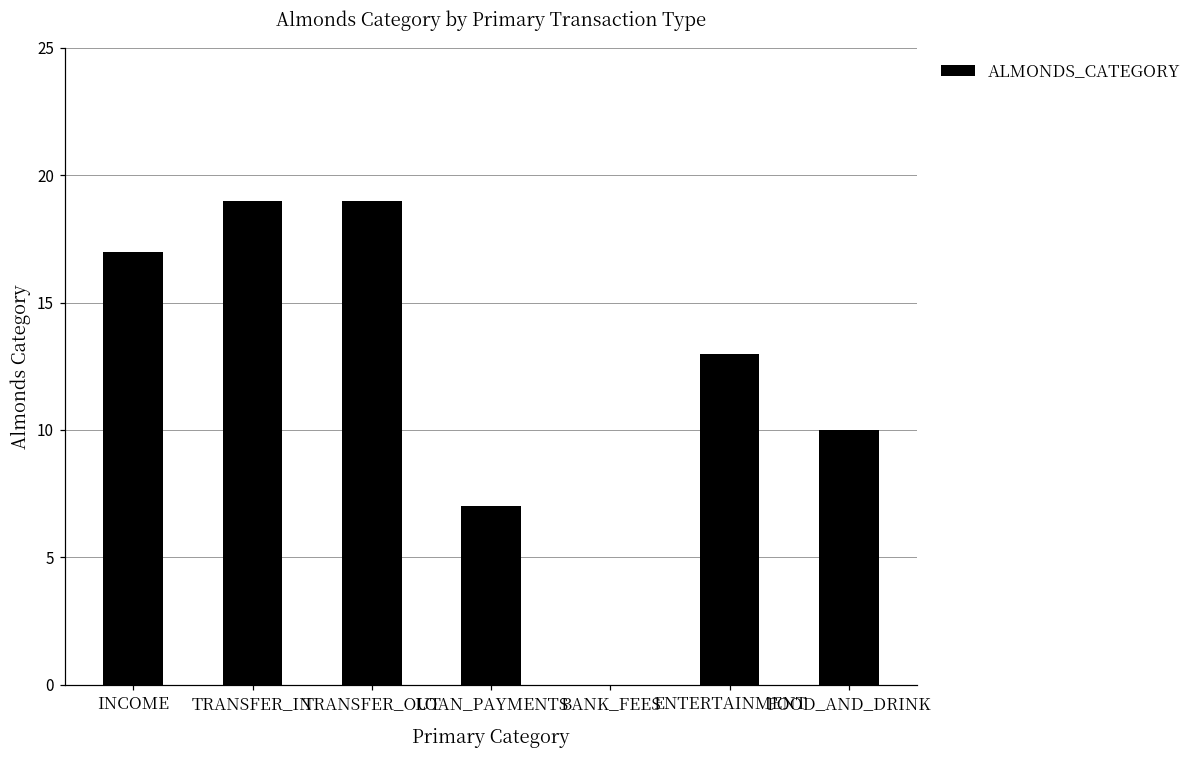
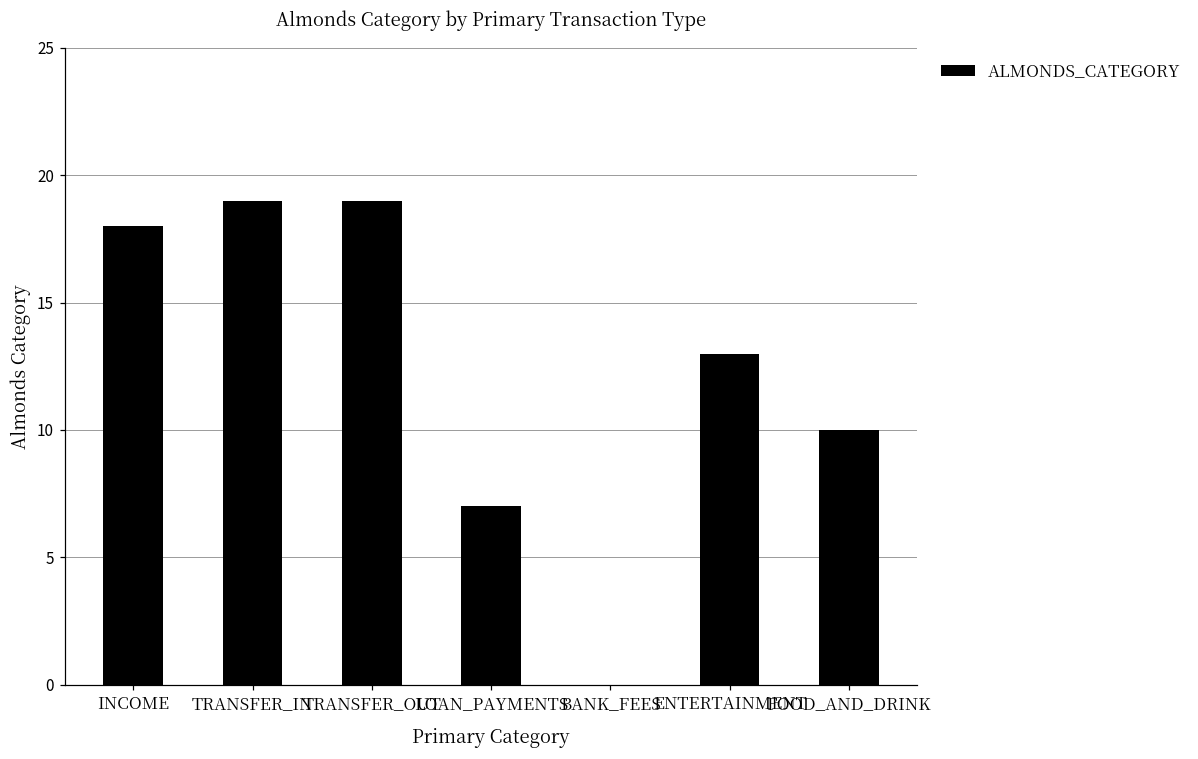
  {
-   "INCOME": 17,
+   "INCOME": 18,
    "TRANSFER_IN": 19,
    "BANK_FEES": 0
  }
